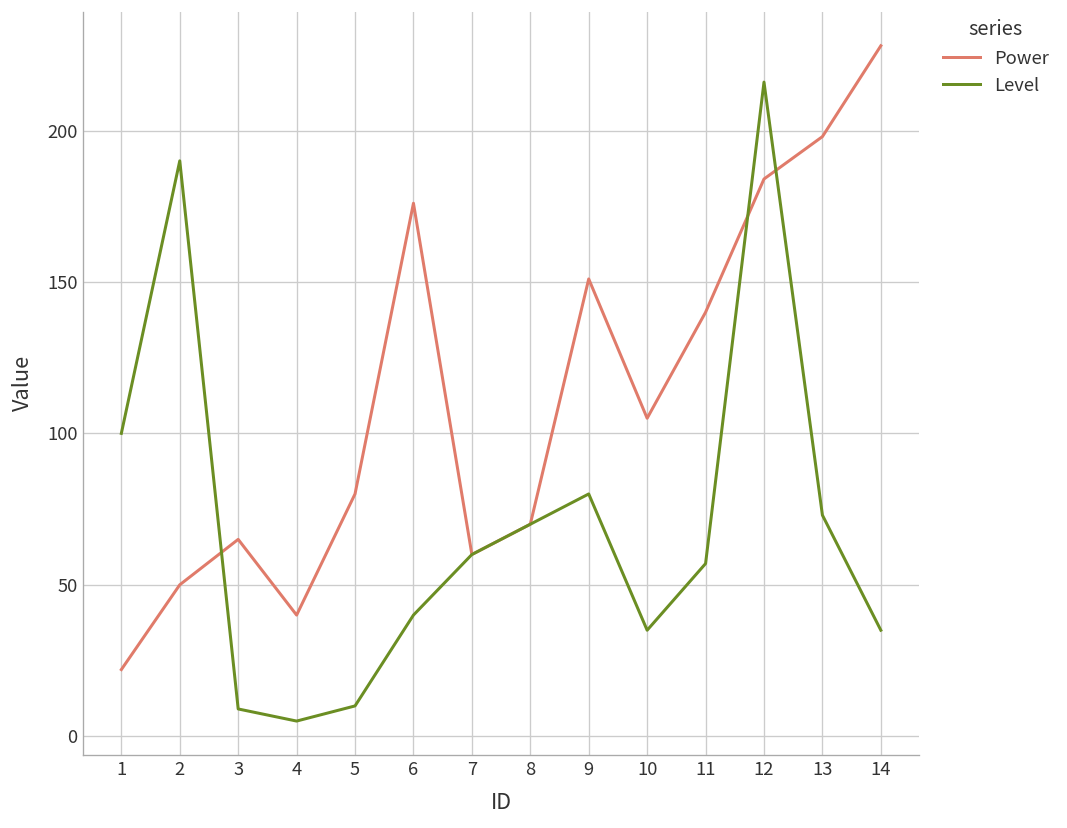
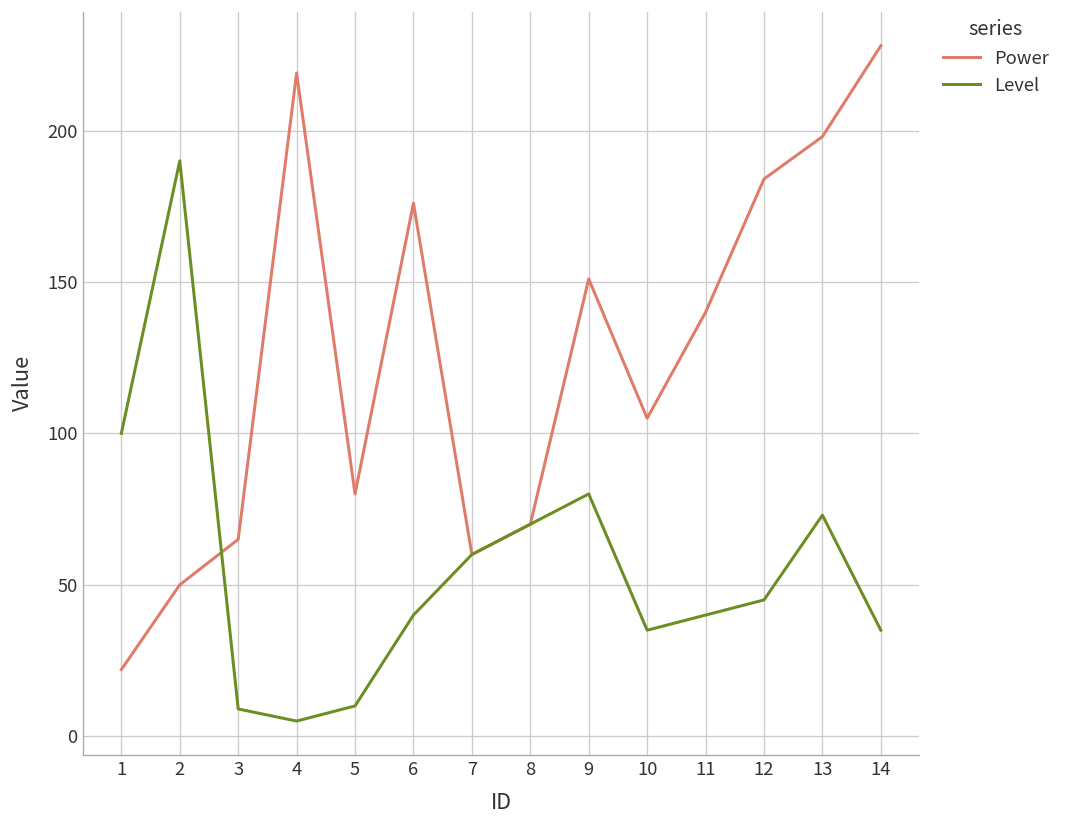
  {
    "Power": {
      "1": 22,
      "2": 50,
      "3": 65,
-     "4": 40,
+     "4": 219,
      "5": 80,
      "6": 176,
      "9": 151,
      "10": 105,
      "11": 140,
      "12": 184,
      "13": 198,
      "14": 228
    },
    "Level": {
      "1": 100,
      "2": 190,
      "3": 9,
      "4": 5,
      "5": 10,
      "6": 40,
      "9": 80,
      "10": 35,
-     "11": 57,
-     "12": 216,
+     "11": 40,
+     "12": 45,
      "13": 73,
      "14": 35
    }
  }
